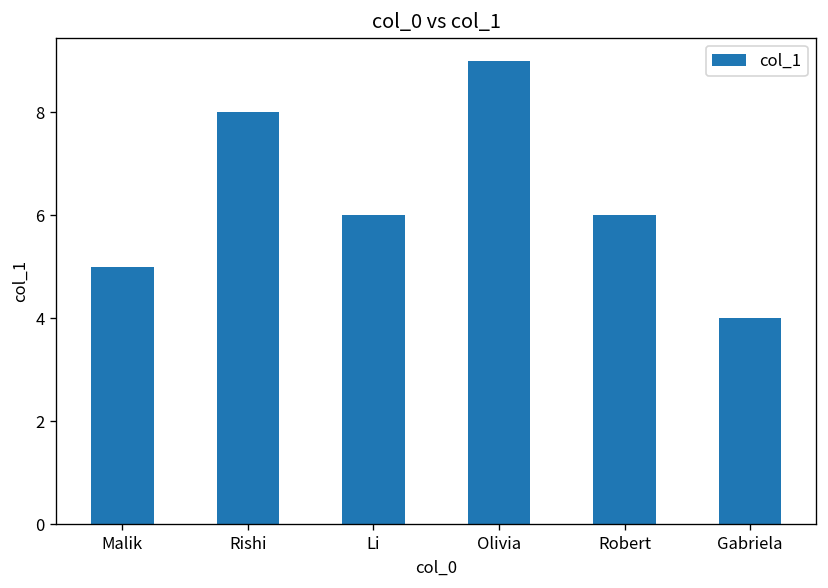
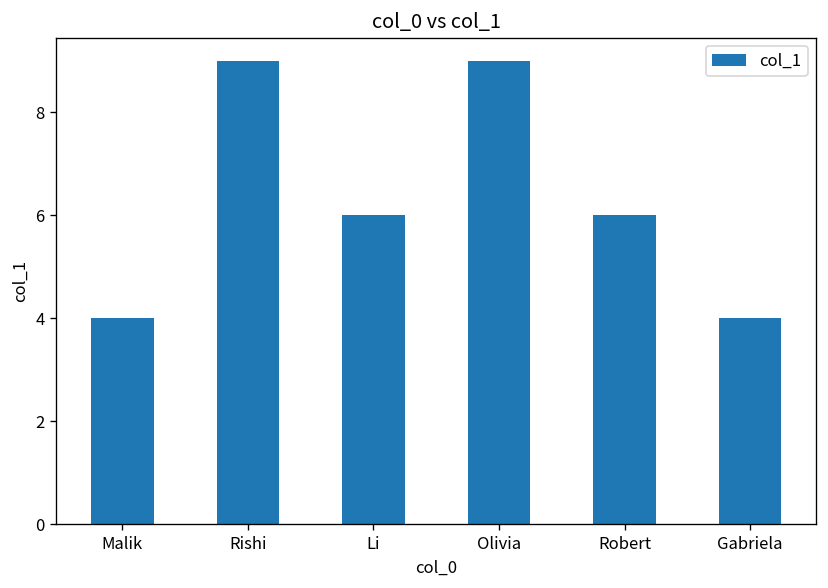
  {
-   "Malik": 5,
-   "Rishi": 8,
+   "Malik": 4,
+   "Rishi": 9,
    "Li": 6,
    "Olivia": 9,
    "Robert": 6,
    "Gabriela": 4
  }
